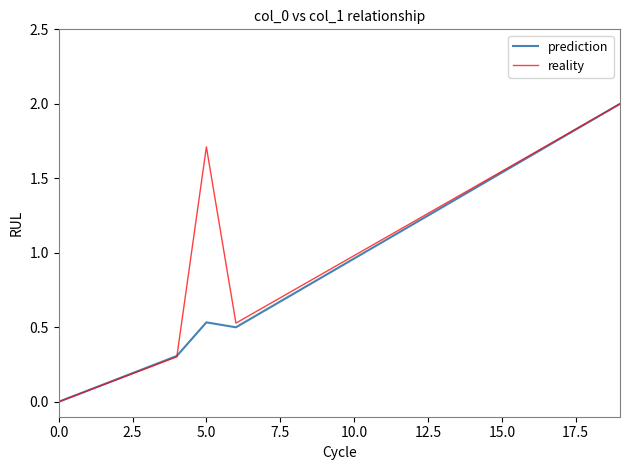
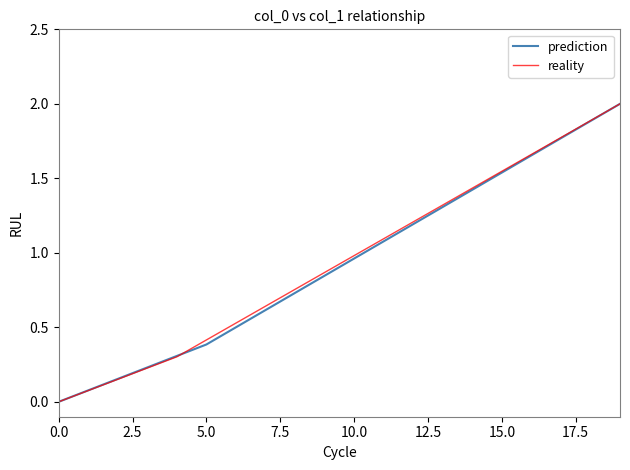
  {
    "prediction": {
-     "5.0": 0.53,
+     "5.0": 0.38,
      "10.0": 0.96
    },
    "reality": {
-     "5.0": 1.71,
+     "5.0": 0.42,
      "10.0": 0.98
    }
  }
